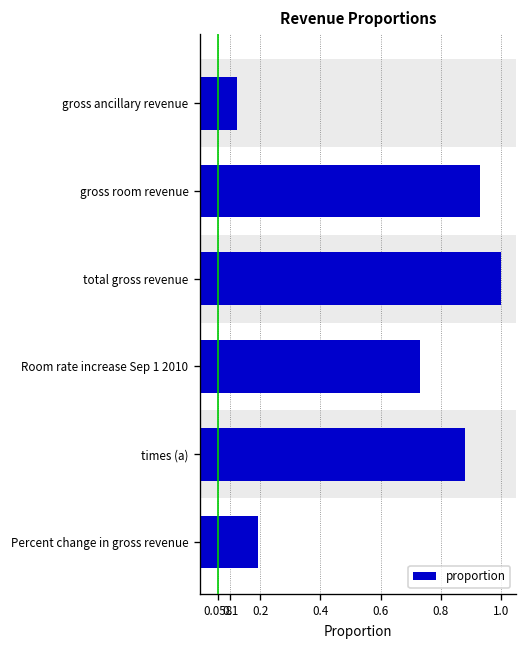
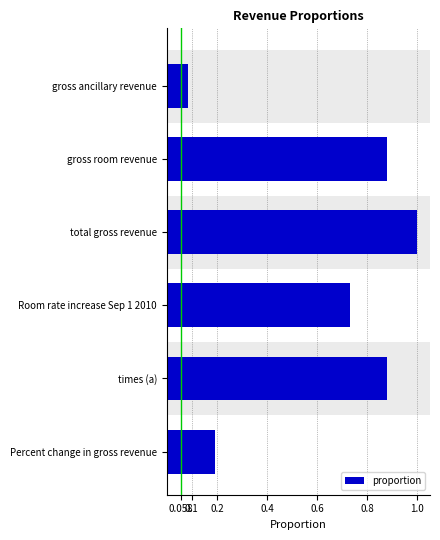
  {
-   "gross ancillary revenue": 0.12,
-   "gross room revenue": 0.93,
+   "gross ancillary revenue": 0.09,
+   "gross room revenue": 0.88,
    "total gross revenue": 1.00,
    "Room rate increase Sep 1 2010": 0.73,
    "times (a)": 0.88,
    "Percent change in gross revenue": 0.19
  }
